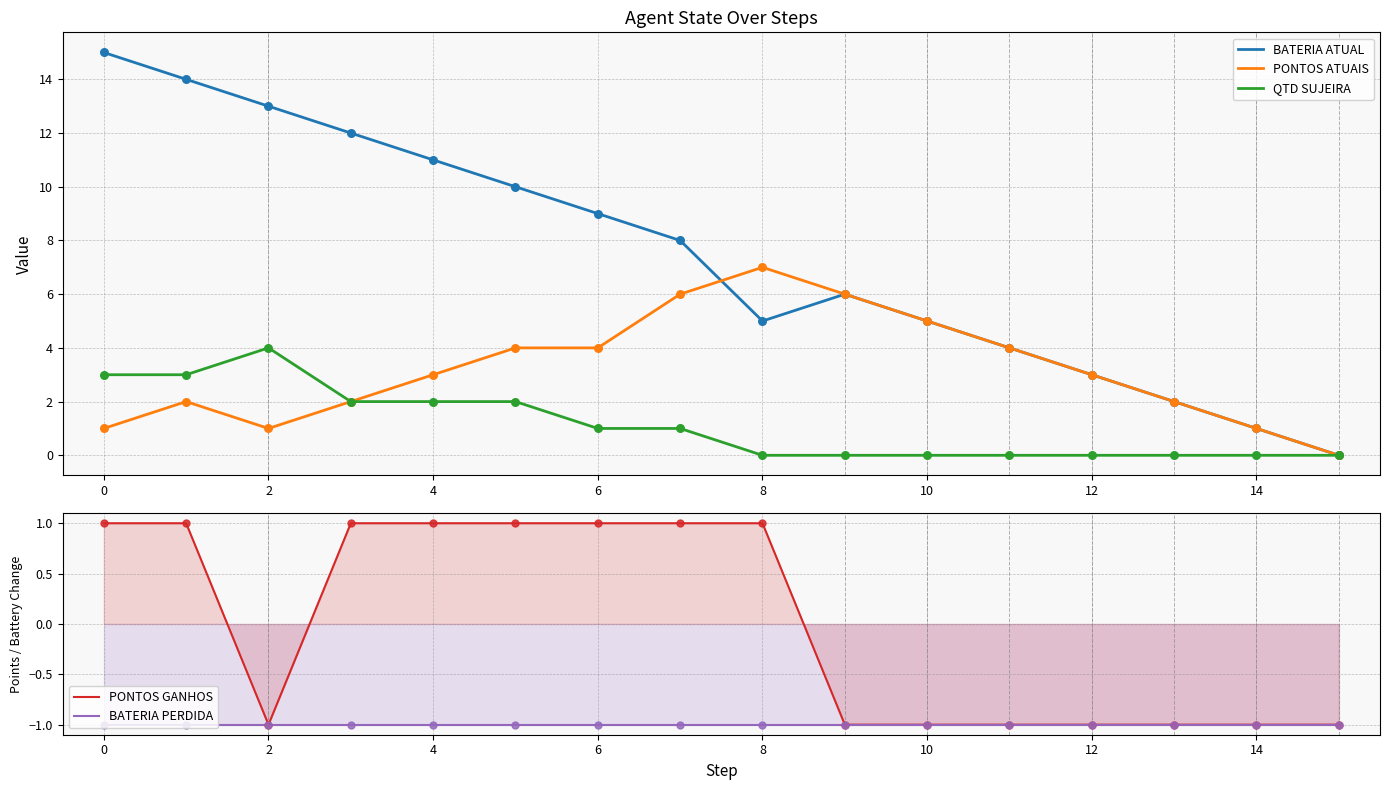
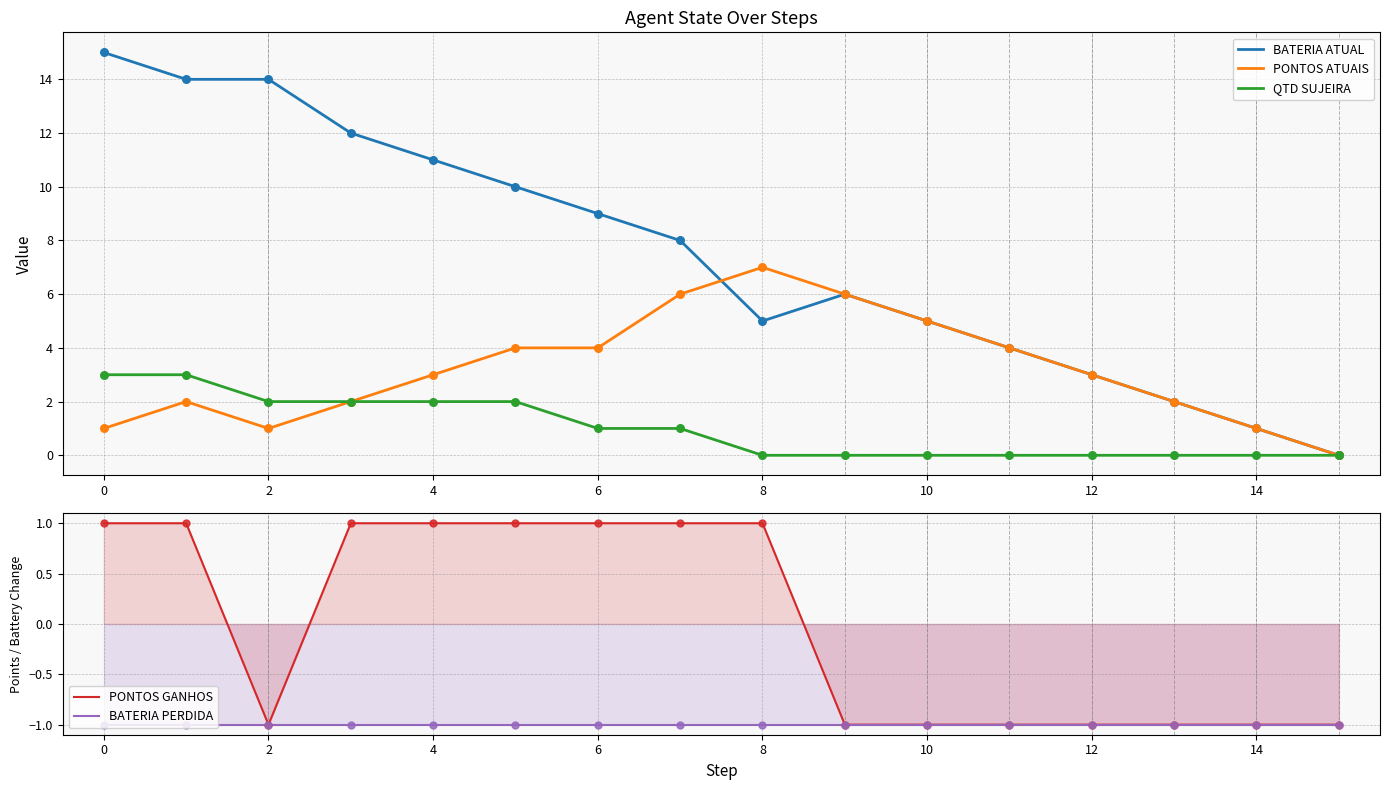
  {
    "Agent State Over Steps": {
      "BATERIA ATUAL": {
        "0": 15,
-       "2": 13,
+       "2": 14,
        "4": 11,
        "6": 9,
        "8": 5
      },
      "PONTOS ATUAIS": {
        "0": 1,
        "2": 1,
        "4": 3,
        "6": 4,
        "8": 7
      },
      "QTD SUJEIRA": {
        "0": 3,
-       "2": 4,
+       "2": 2,
        "4": 2,
        "6": 1,
        "8": 0,
        "10": 0,
        "12": 0,
        "14": 0
      }
    }
  }
